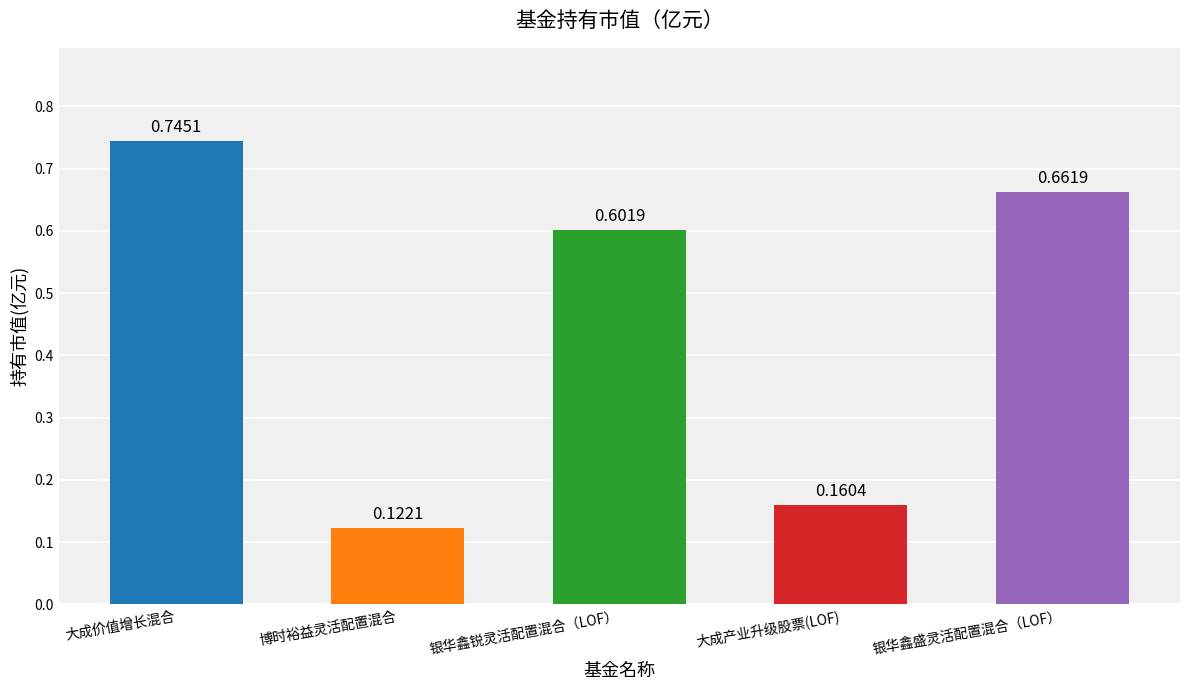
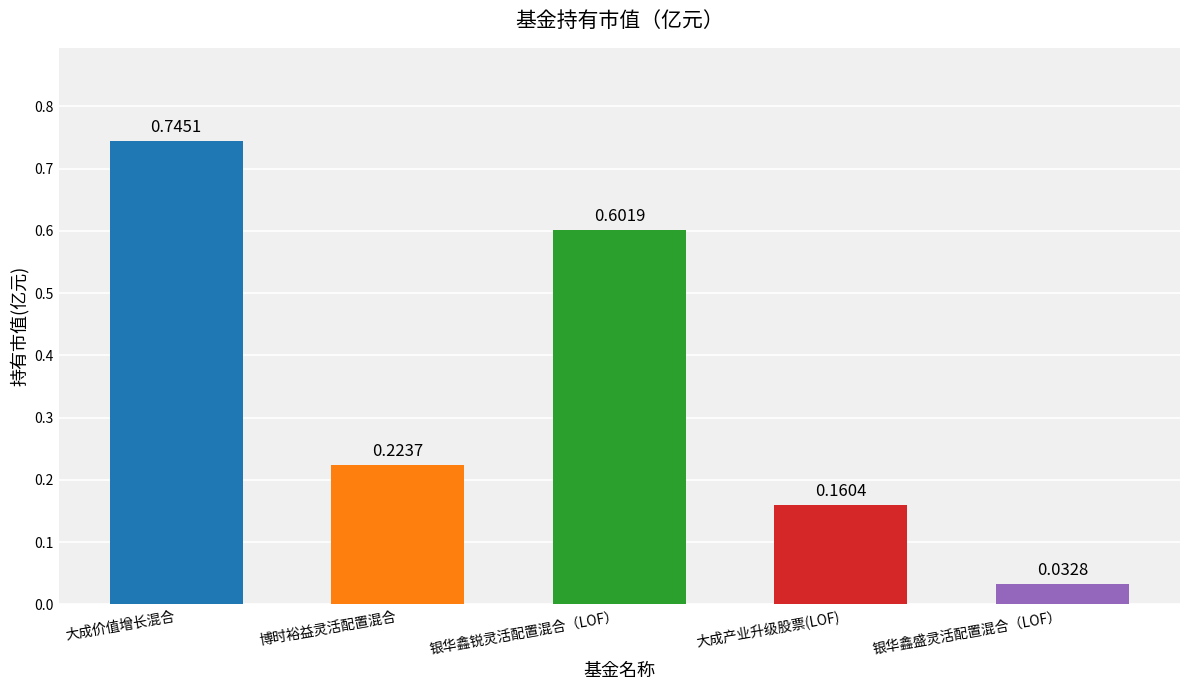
  {
    "大成价值增长混合": 0.7451,
-   "博时裕益灵活配置混合": 0.1221,
+   "博时裕益灵活配置混合": 0.2237,
    "银华鑫锐灵活配置混合（LOF）": 0.6019,
    "大成产业升级股票(LOF)": 0.1604,
-   "银华鑫盛灵活配置混合（LOF）": 0.6619
+   "银华鑫盛灵活配置混合（LOF）": 0.0328
  }
